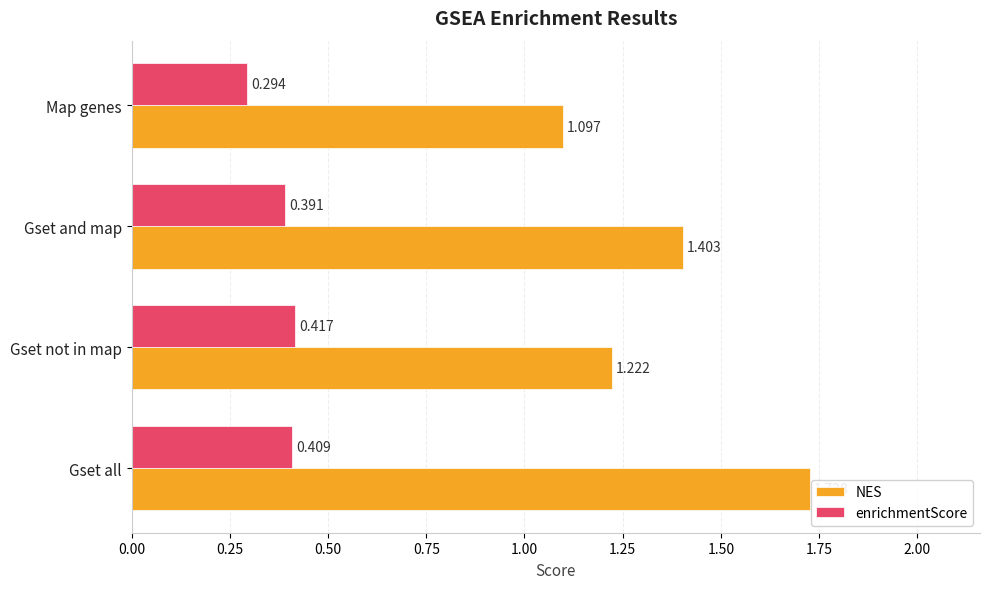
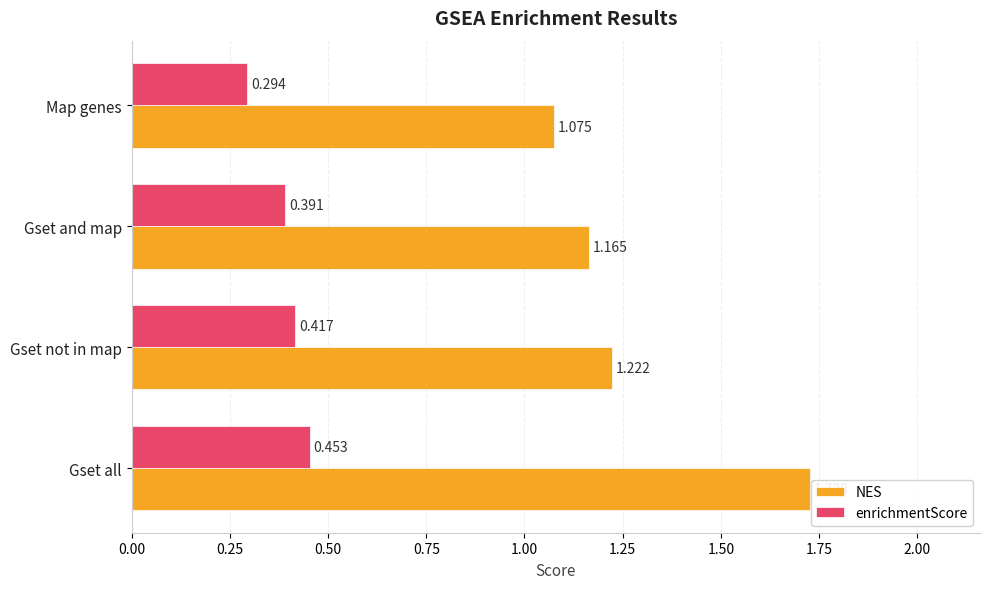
  {
    "NES": {
-     "Map genes": 1.097,
-     "Gset and map": 1.403,
+     "Map genes": 1.075,
+     "Gset and map": 1.165,
      "Gset not in map": 1.222
    },
    "enrichmentScore": {
      "Map genes": 0.294,
      "Gset and map": 0.391,
      "Gset not in map": 0.417,
-     "Gset all": 0.409
+     "Gset all": 0.453
    }
  }
